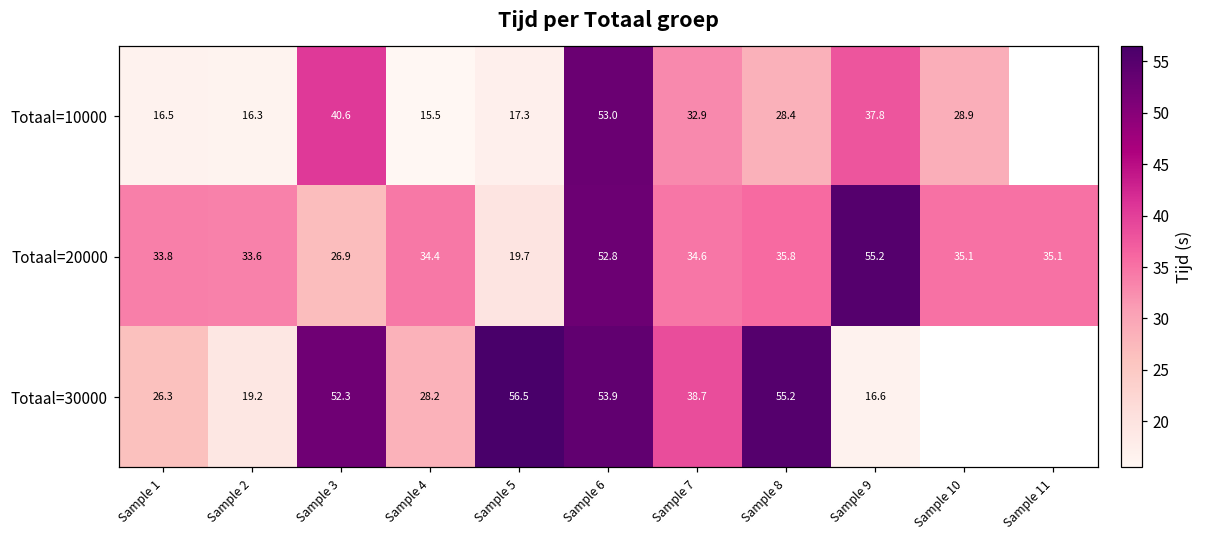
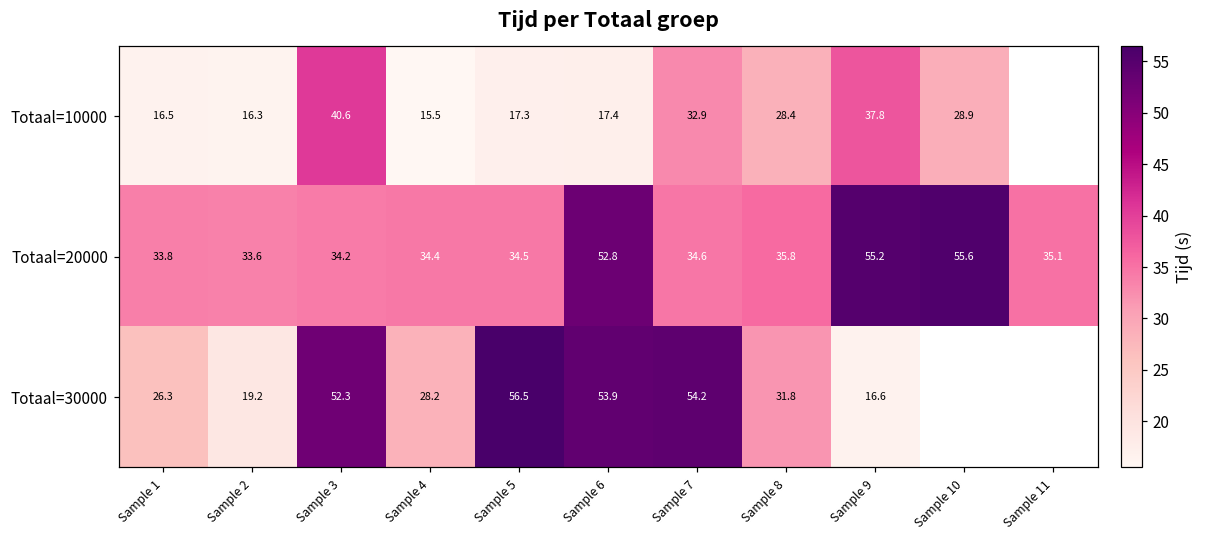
  {
    "Totaal=10000": {
      "Sample 1": 16.5,
      "Sample 2": 16.3,
      "Sample 3": 40.6,
      "Sample 4": 15.5,
      "Sample 5": 17.3,
-     "Sample 6": 53.0,
+     "Sample 6": 17.4,
      "Sample 7": 32.9,
      "Sample 8": 28.4,
      "Sample 9": 37.8,
      "Sample 10": 28.9
    },
    "Totaal=20000": {
      "Sample 1": 33.8,
      "Sample 2": 33.6,
-     "Sample 3": 26.9,
+     "Sample 3": 34.2,
      "Sample 4": 34.4,
-     "Sample 5": 19.7,
+     "Sample 5": 34.5,
      "Sample 6": 52.8,
      "Sample 7": 34.6,
      "Sample 8": 35.8,
      "Sample 9": 55.2,
-     "Sample 10": 35.1,
+     "Sample 10": 55.6,
      "Sample 11": 35.1
    },
    "Totaal=30000": {
      "Sample 1": 26.3,
      "Sample 2": 19.2,
      "Sample 3": 52.3,
      "Sample 4": 28.2,
      "Sample 5": 56.5,
      "Sample 6": 53.9,
-     "Sample 7": 38.7,
-     "Sample 8": 55.2,
+     "Sample 7": 54.2,
+     "Sample 8": 31.8,
      "Sample 9": 16.6
    }
  }
